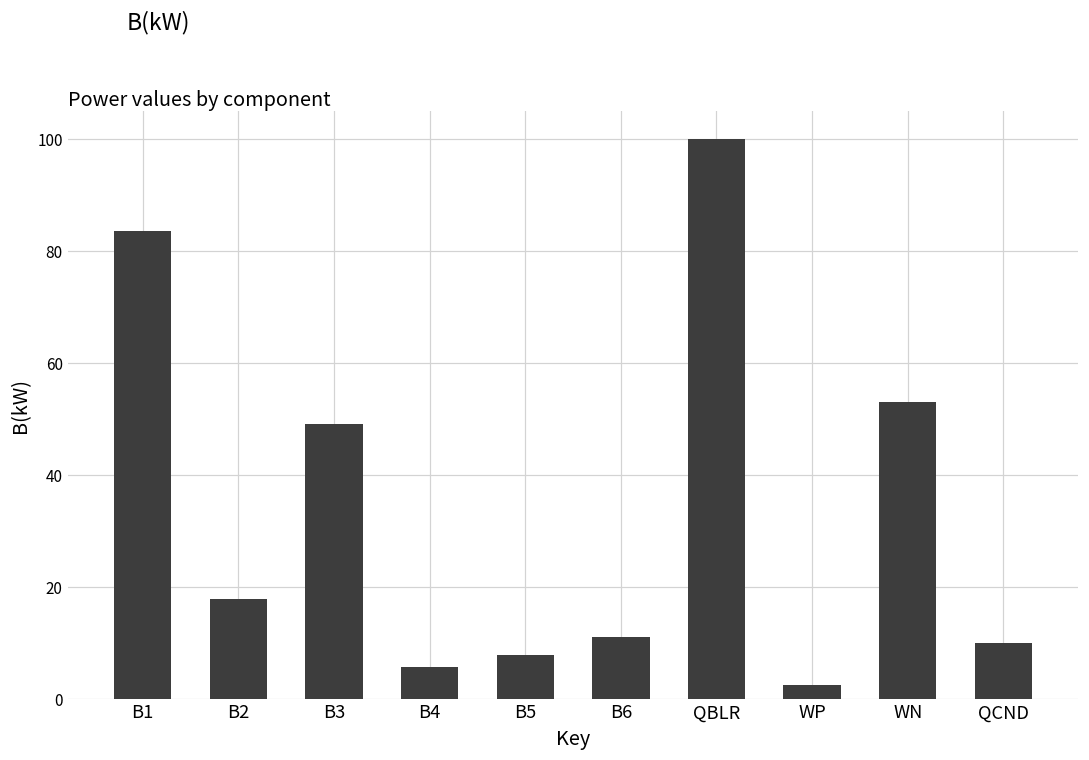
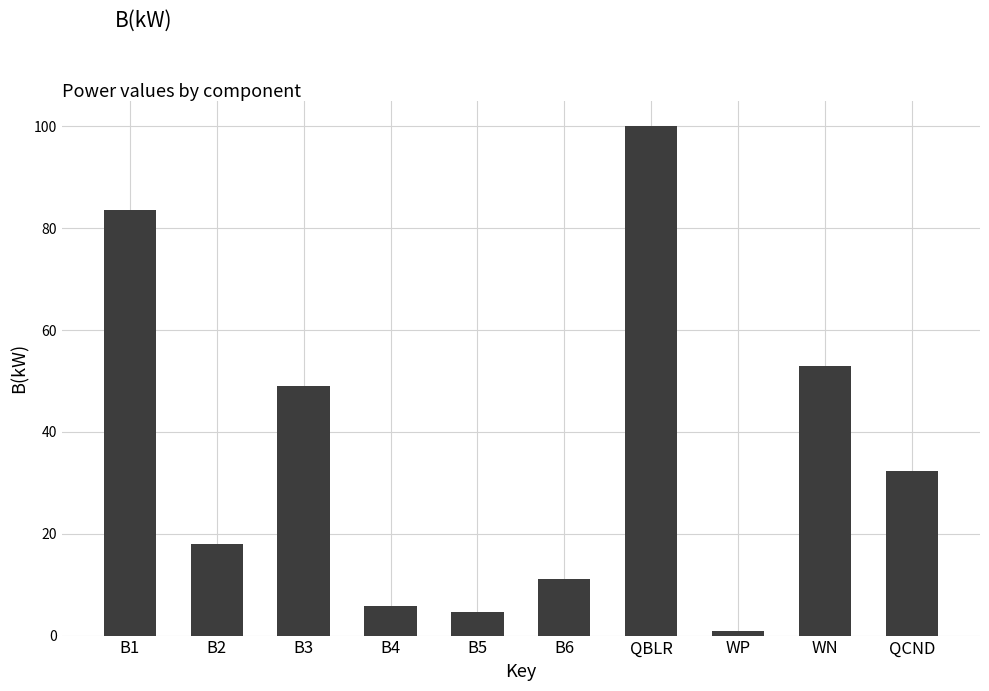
  {
    "B1": 84,
    "B2": 18,
    "B3": 49,
    "B4": 6,
-   "B5": 8,
+   "B5": 5,
    "B6": 11,
    "QBLR": 100,
-   "WP": 2,
+   "WP": 1,
    "WN": 53,
-   "QCND": 10
+   "QCND": 32
  }
